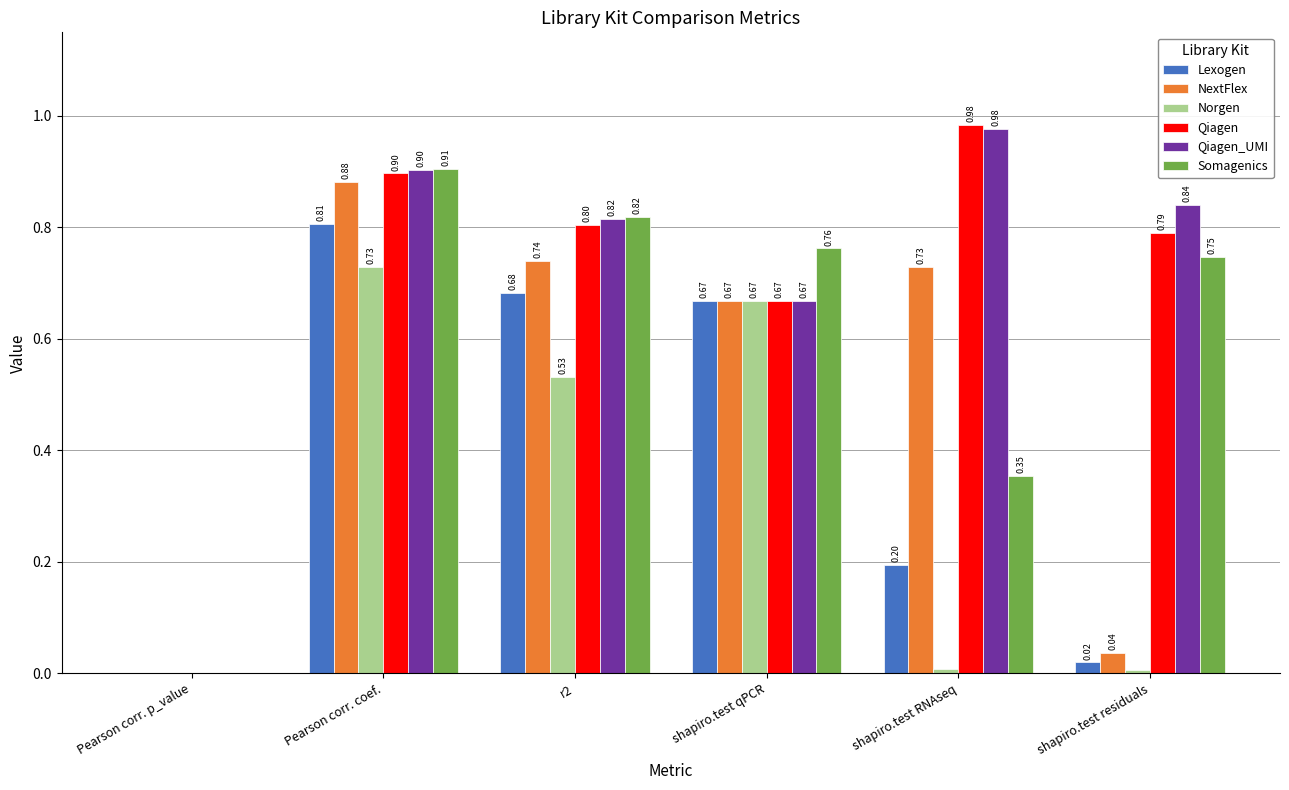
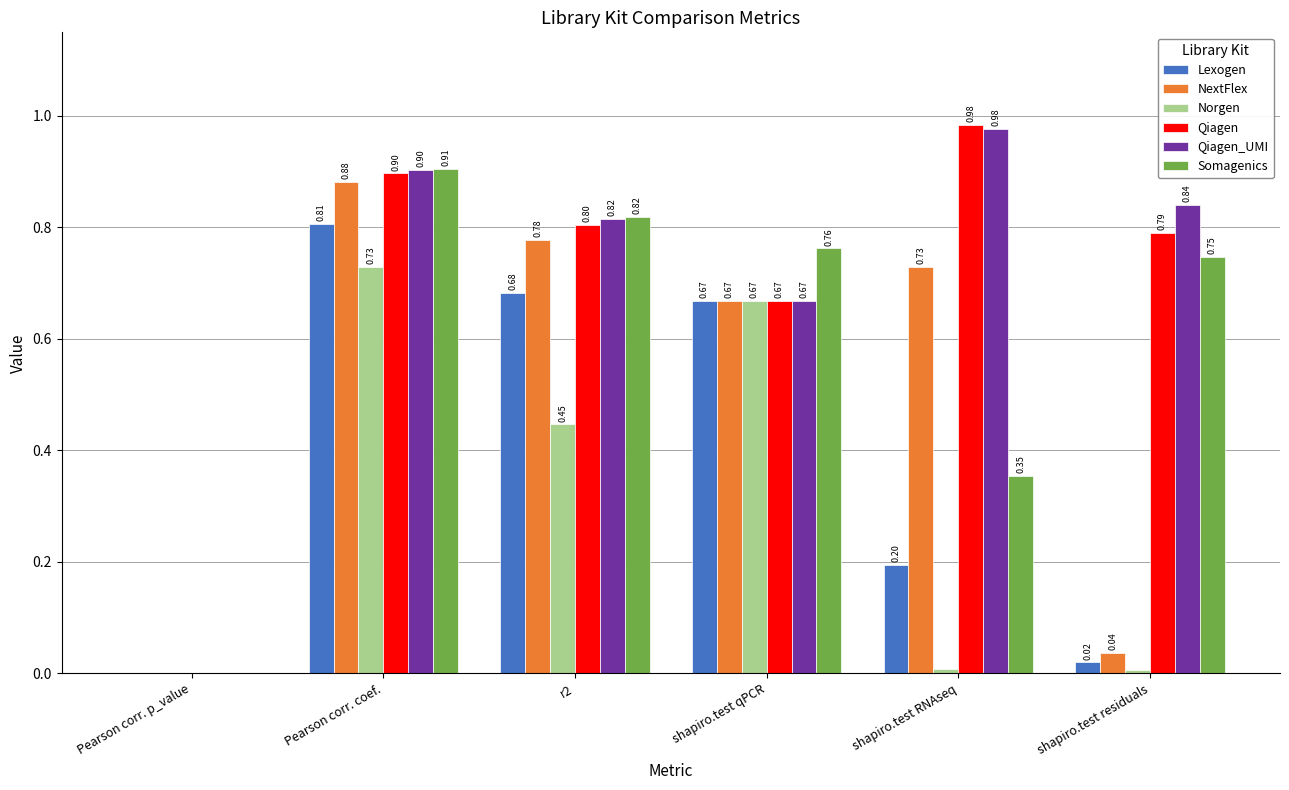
  {
    "Lexogen": {
      "Pearson corr. coef.": 0.81,
      "r2": 0.68,
      "shapiro.test qPCR": 0.67,
      "shapiro.test RNAseq": 0.20,
      "shapiro.test residuals": 0.02
    },
    "NextFlex": {
      "Pearson corr. coef.": 0.88,
-     "r2": 0.74,
+     "r2": 0.78,
      "shapiro.test qPCR": 0.67,
      "shapiro.test RNAseq": 0.73,
      "shapiro.test residuals": 0.04
    },
    "Norgen": {
      "Pearson corr. coef.": 0.73,
-     "r2": 0.53,
+     "r2": 0.45,
      "shapiro.test qPCR": 0.67
    },
    "Qiagen": {
      "Pearson corr. coef.": 0.90,
      "r2": 0.80,
      "shapiro.test qPCR": 0.67,
      "shapiro.test RNAseq": 0.98,
      "shapiro.test residuals": 0.79
    },
    "Qiagen_UMI": {
      "Pearson corr. coef.": 0.90,
      "r2": 0.82,
      "shapiro.test qPCR": 0.67,
      "shapiro.test RNAseq": 0.98,
      "shapiro.test residuals": 0.84
    },
    "Somagenics": {
      "Pearson corr. coef.": 0.91,
      "r2": 0.82,
      "shapiro.test qPCR": 0.76,
      "shapiro.test RNAseq": 0.35,
      "shapiro.test residuals": 0.75
    }
  }
